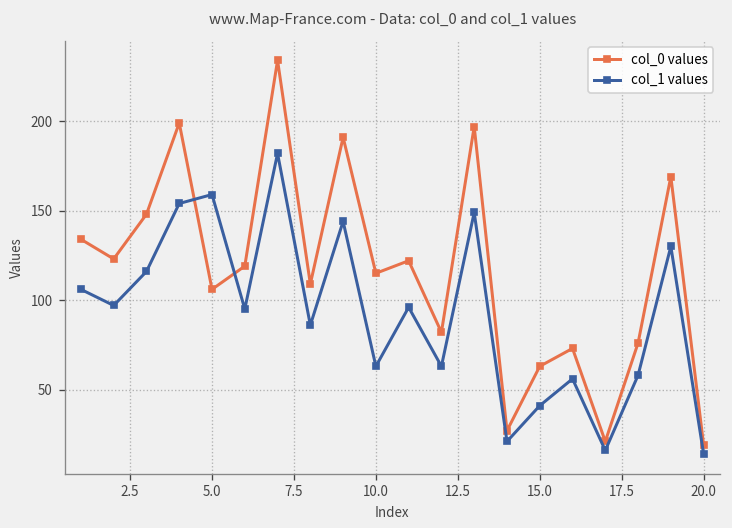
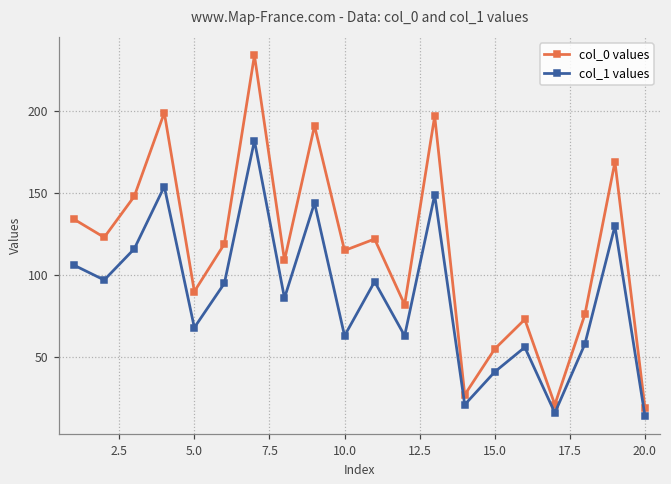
  {
    "col_0 values": {
-     "5.0": 106,
+     "5.0": 90,
      "10.0": 115,
-     "15.0": 63,
+     "15.0": 55,
      "20.0": 19
    },
    "col_1 values": {
-     "5.0": 159,
+     "5.0": 68,
      "10.0": 63,
      "15.0": 41,
      "20.0": 14
    }
  }
